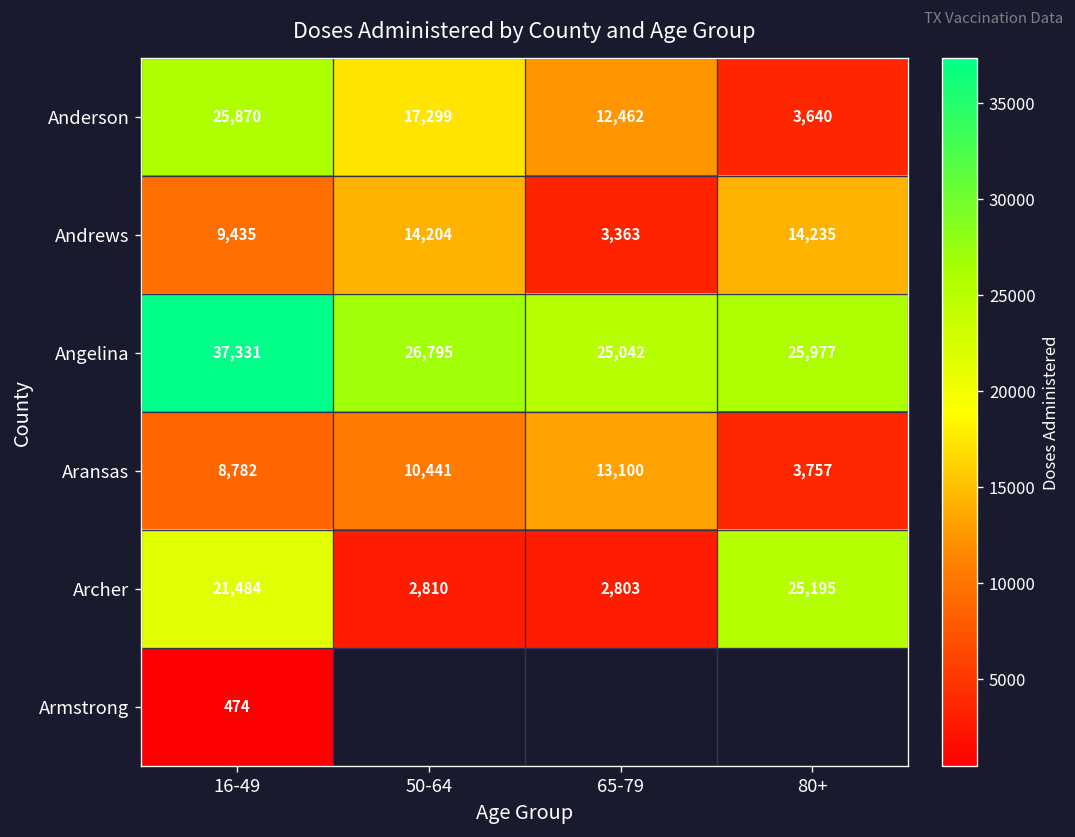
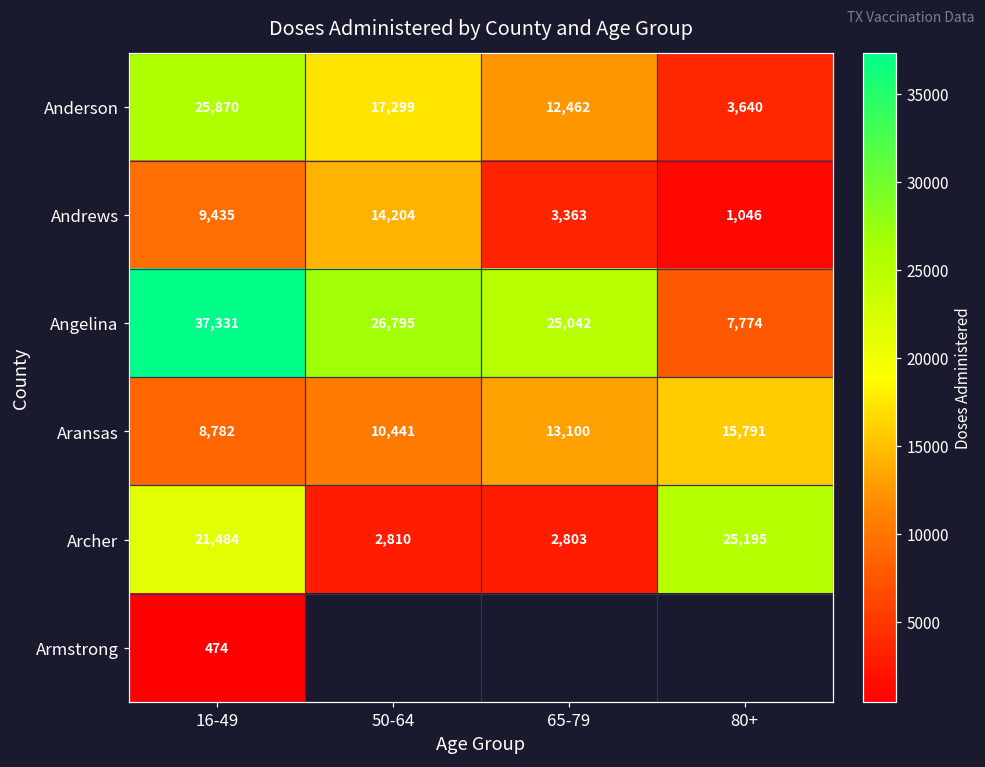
  {
    "Anderson": {
      "16-49": "25,870",
      "50-64": "17,299",
      "65-79": "12,462",
      "80+": "3,640"
    },
    "Andrews": {
      "16-49": "9,435",
      "50-64": "14,204",
      "65-79": "3,363",
-     "80+": "14,235"
+     "80+": "1,046"
    },
    "Angelina": {
      "16-49": "37,331",
      "50-64": "26,795",
      "65-79": "25,042",
-     "80+": "25,977"
+     "80+": "7,774"
    },
    "Aransas": {
      "16-49": "8,782",
      "50-64": "10,441",
      "65-79": "13,100",
-     "80+": "3,757"
+     "80+": "15,791"
    },
    "Archer": {
      "16-49": "21,484",
      "50-64": "2,810",
      "65-79": "2,803",
      "80+": "25,195"
    },
    "Armstrong": {
      "16-49": "474"
    }
  }
